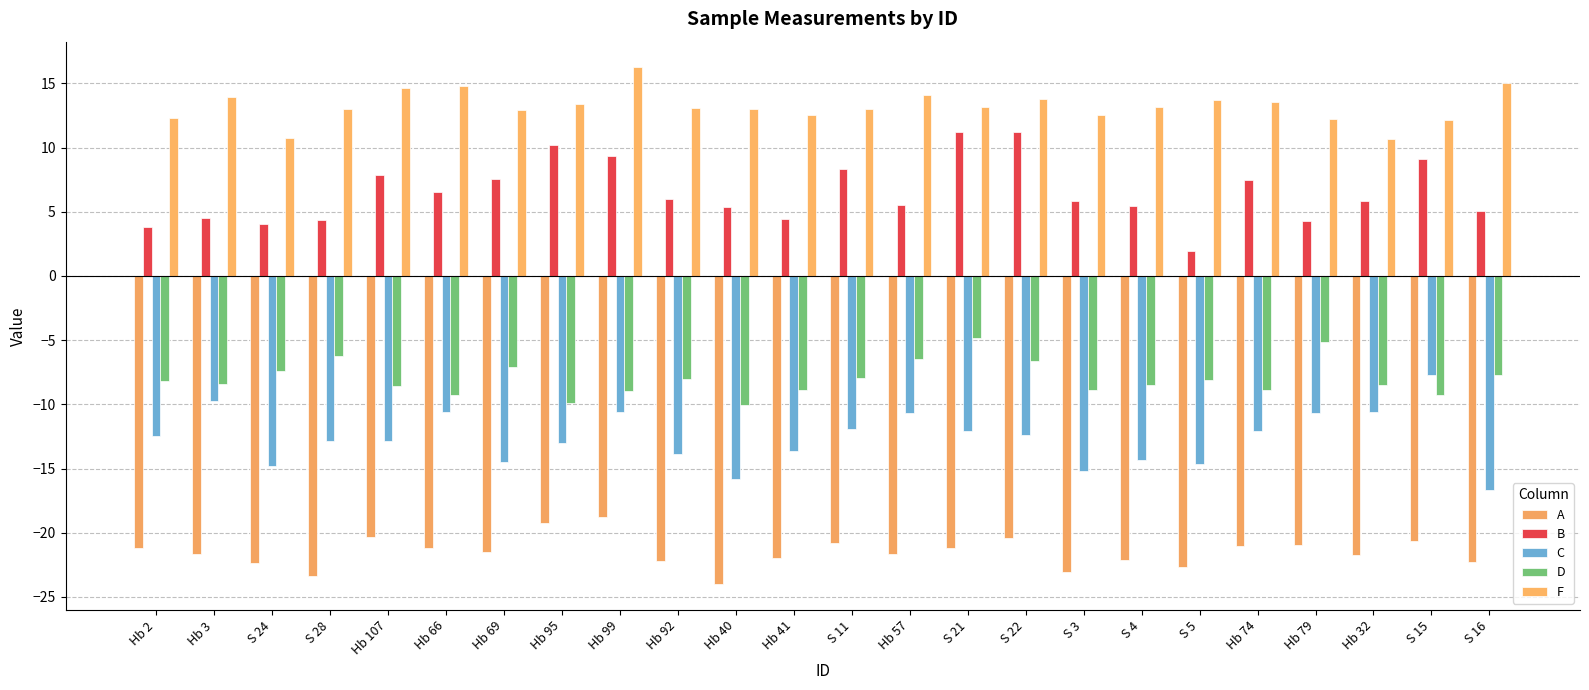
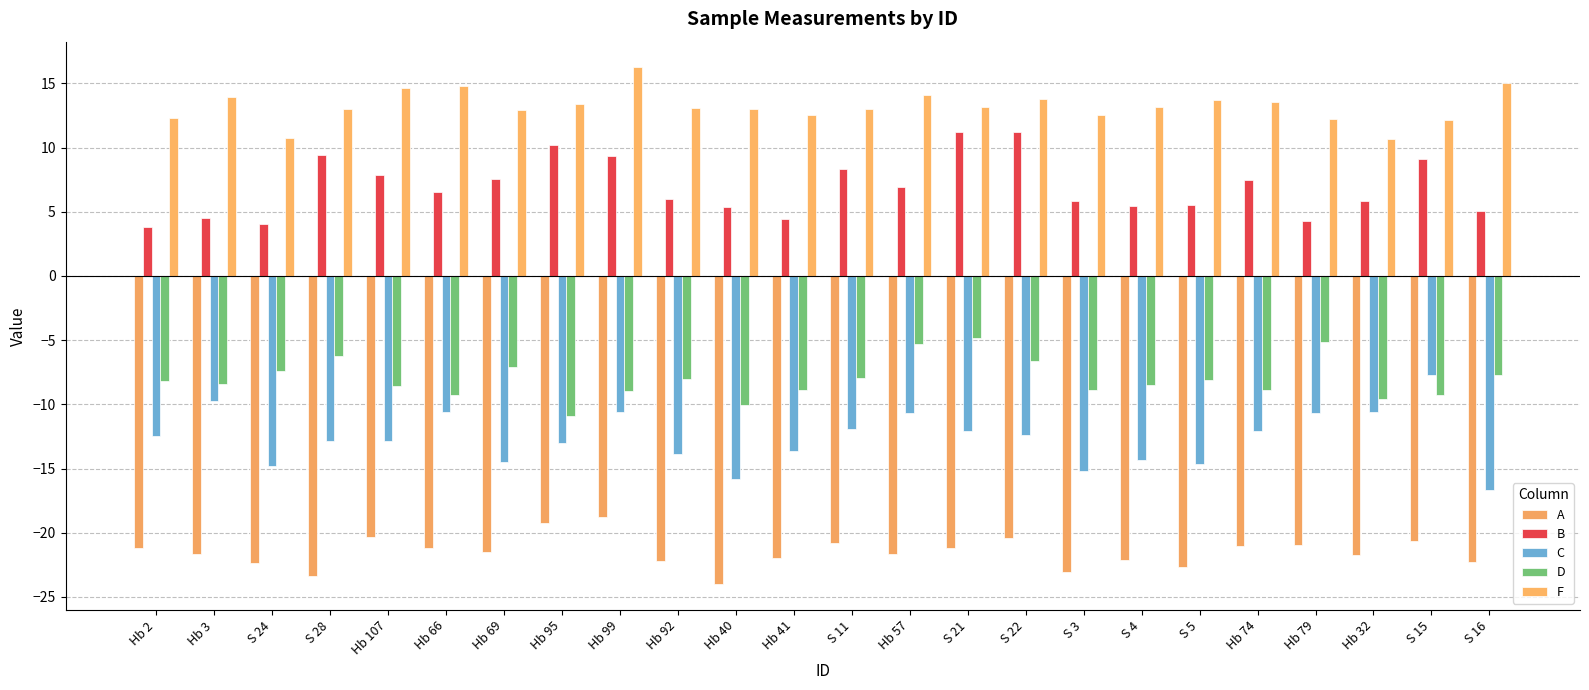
  {
    "B": {
      "Hb 2": 3.8,
      "Hb 3": 4.5,
      "S 24": 4.0,
-     "S 28": 4.4,
+     "S 28": 9.4,
      "Hb 107": 7.9,
      "Hb 66": 6.6,
      "Hb 69": 7.5,
      "Hb 95": 10.2,
      "Hb 99": 9.4,
      "Hb 92": 6.0,
      "Hb 40": 5.4,
      "Hb 41": 4.4,
      "S 11": 8.3,
-     "Hb 57": 5.5,
+     "Hb 57": 6.9,
      "S 21": 11.2,
      "S 22": 11.2,
      "S 3": 5.8,
      "S 4": 5.4,
-     "S 5": 2.0,
+     "S 5": 5.5,
      "Hb 74": 7.5,
      "Hb 79": 4.3,
      "Hb 32": 5.8,
      "S 15": 9.1,
      "S 16": 5.1
    },
    "C": {
      "Hb 2": -12.5,
      "Hb 3": -9.8,
      "S 24": -14.8,
      "S 28": -12.8,
      "Hb 107": -12.9,
      "Hb 66": -10.6,
      "Hb 69": -14.5,
      "Hb 95": -13.0,
      "Hb 99": -10.6,
      "Hb 92": -13.9,
      "Hb 40": -15.8,
      "Hb 41": -13.6,
      "S 11": -11.9,
      "Hb 57": -10.7,
      "S 21": -12.1,
      "S 22": -12.4,
      "S 3": -15.2,
      "S 4": -14.3,
      "S 5": -14.7,
      "Hb 74": -12.1,
      "Hb 79": -10.7,
      "Hb 32": -10.6,
      "S 15": -7.7,
      "S 16": -16.7
    },
    "D": {
      "Hb 2": -8.2,
      "Hb 3": -8.4,
      "S 24": -7.4,
      "S 28": -6.3,
      "Hb 107": -8.6,
      "Hb 66": -9.3,
      "Hb 69": -7.1,
-     "Hb 95": -9.9,
+     "Hb 95": -10.9,
      "Hb 99": -8.9,
      "Hb 92": -8.0,
      "Hb 40": -10.1,
      "Hb 41": -8.9,
      "S 11": -8.0,
-     "Hb 57": -6.4,
+     "Hb 57": -5.3,
      "S 21": -4.8,
      "S 22": -6.6,
      "S 3": -8.9,
      "S 4": -8.5,
      "S 5": -8.1,
      "Hb 74": -8.9,
      "Hb 79": -5.1,
-     "Hb 32": -8.5,
+     "Hb 32": -9.6,
      "S 15": -9.2,
      "S 16": -7.7
    }
  }
